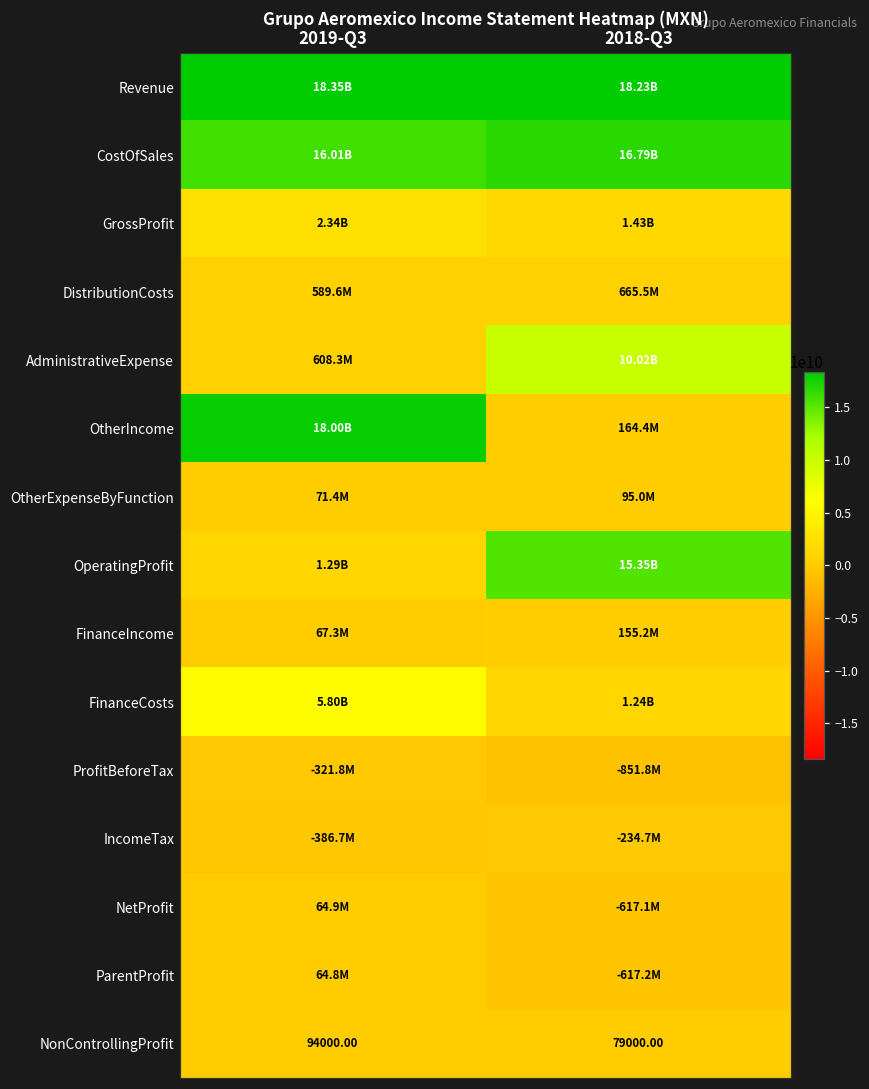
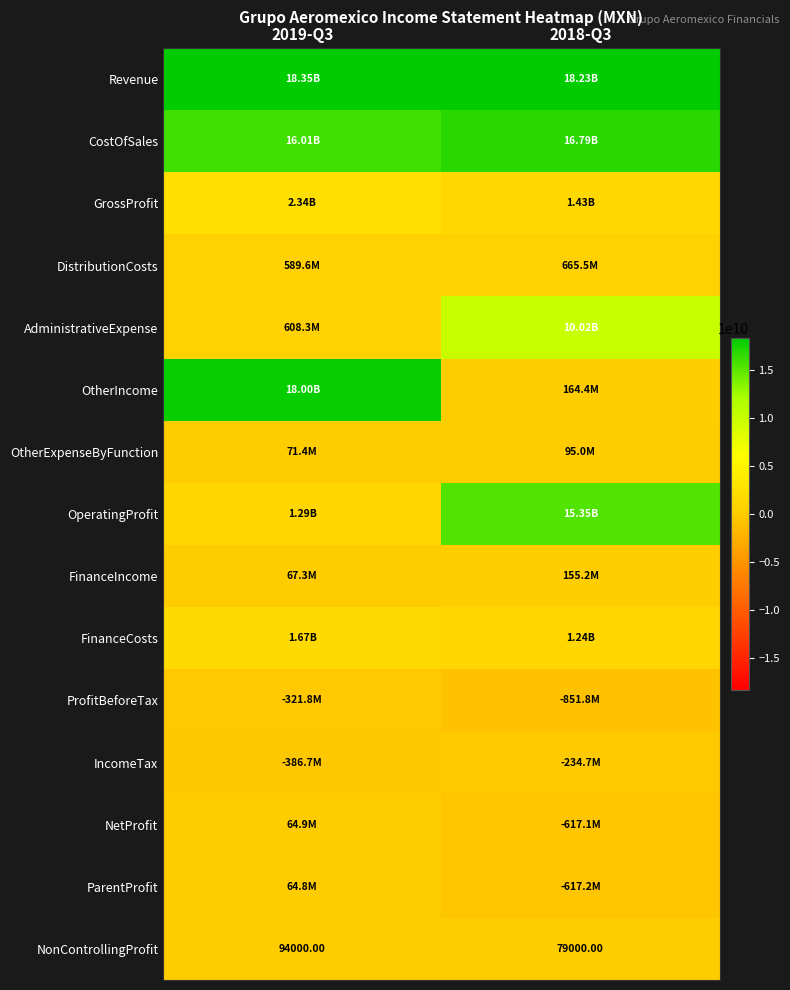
  {
    "Revenue": {
      "2019-Q3": "18.35B",
      "2018-Q3": "18.23B"
    },
    "CostOfSales": {
      "2019-Q3": "16.01B",
      "2018-Q3": "16.79B"
    },
    "GrossProfit": {
      "2019-Q3": "2.34B",
      "2018-Q3": "1.43B"
    },
    "DistributionCosts": {
      "2019-Q3": "589.6M",
      "2018-Q3": "665.5M"
    },
    "AdministrativeExpense": {
      "2019-Q3": "608.3M",
      "2018-Q3": "10.02B"
    },
    "OtherIncome": {
      "2019-Q3": "18.00B",
      "2018-Q3": "164.4M"
    },
    "OtherExpenseByFunction": {
      "2019-Q3": "71.4M",
      "2018-Q3": "95.0M"
    },
    "OperatingProfit": {
      "2019-Q3": "1.29B",
      "2018-Q3": "15.35B"
    },
    "FinanceIncome": {
      "2019-Q3": "67.3M",
      "2018-Q3": "155.2M"
    },
    "FinanceCosts": {
-     "2019-Q3": "5.80B",
+     "2019-Q3": "1.67B",
      "2018-Q3": "1.24B"
    },
    "ProfitBeforeTax": {
      "2019-Q3": "-321.8M",
      "2018-Q3": "-851.8M"
    },
    "IncomeTax": {
      "2019-Q3": "-386.7M",
      "2018-Q3": "-234.7M"
    },
    "NetProfit": {
      "2019-Q3": "64.9M",
      "2018-Q3": "-617.1M"
    },
    "ParentProfit": {
      "2019-Q3": "64.8M",
      "2018-Q3": "-617.2M"
    },
    "NonControllingProfit": {
      "2019-Q3": "94000.00",
      "2018-Q3": "79000.00"
    }
  }
